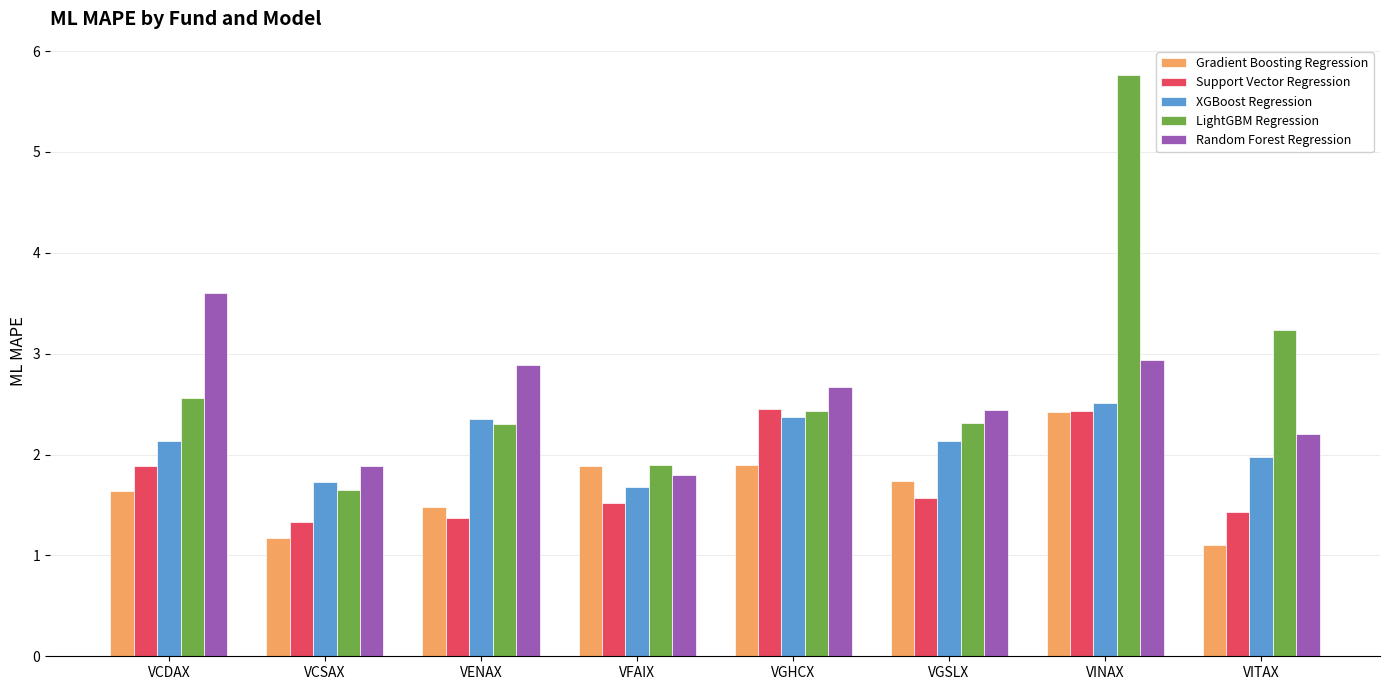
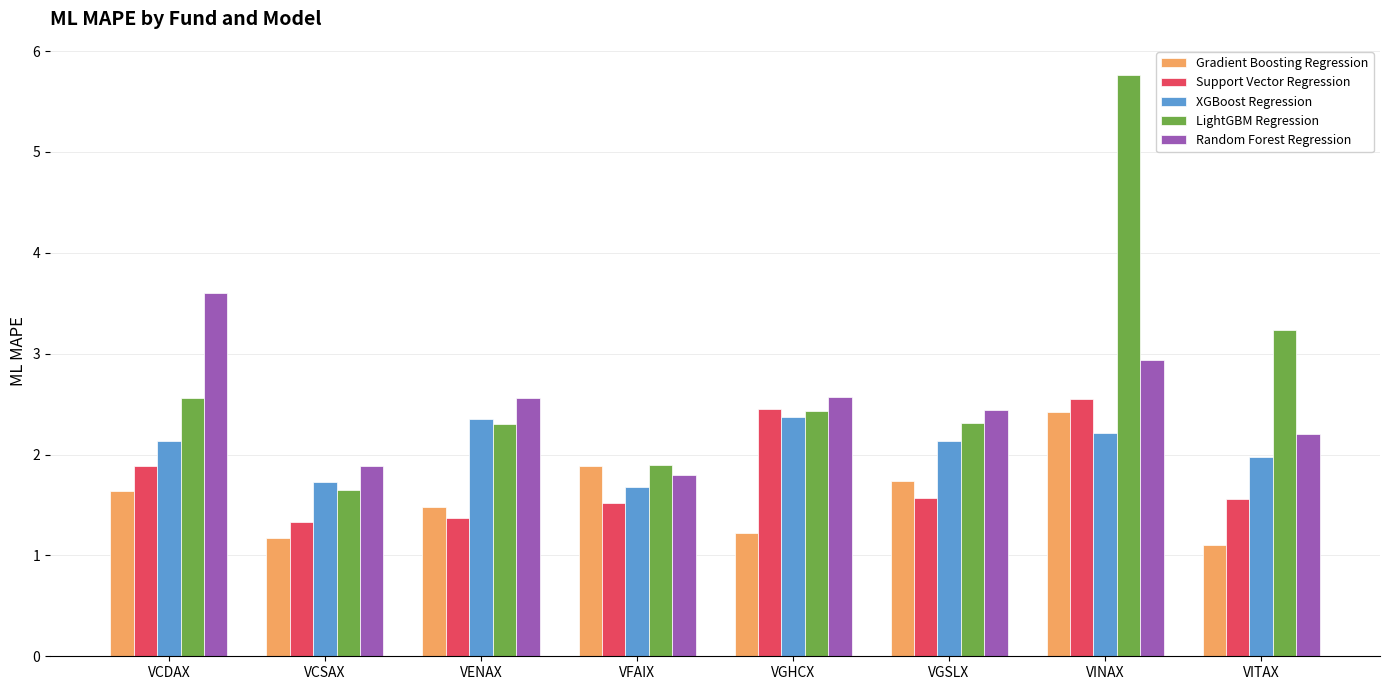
  {
    "Gradient Boosting Regression": {
      "VCDAX": 1.64,
      "VCSAX": 1.17,
      "VENAX": 1.48,
      "VFAIX": 1.88,
-     "VGHCX": 1.90,
+     "VGHCX": 1.22,
      "VGSLX": 1.74,
      "VINAX": 2.42,
      "VITAX": 1.11
    },
    "Support Vector Regression": {
      "VCDAX": 1.88,
      "VCSAX": 1.33,
      "VENAX": 1.37,
      "VFAIX": 1.52,
      "VGHCX": 2.45,
      "VGSLX": 1.57,
-     "VINAX": 2.43,
-     "VITAX": 1.43
+     "VINAX": 2.55,
+     "VITAX": 1.56
    },
    "XGBoost Regression": {
      "VCDAX": 2.13,
      "VCSAX": 1.73,
      "VENAX": 2.36,
      "VFAIX": 1.68,
      "VGHCX": 2.37,
      "VGSLX": 2.13,
-     "VINAX": 2.51,
+     "VINAX": 2.22,
      "VITAX": 1.98
    },
    "LightGBM Regression": {
      "VCDAX": 2.56,
      "VCSAX": 1.65,
      "VENAX": 2.30,
      "VFAIX": 1.90,
      "VGHCX": 2.43,
      "VGSLX": 2.31,
      "VINAX": 5.76,
      "VITAX": 3.24
    },
    "Random Forest Regression": {
      "VCDAX": 3.60,
      "VCSAX": 1.89,
-     "VENAX": 2.88,
+     "VENAX": 2.56,
      "VFAIX": 1.79,
-     "VGHCX": 2.67,
+     "VGHCX": 2.57,
      "VGSLX": 2.44,
      "VINAX": 2.94,
      "VITAX": 2.20
    }
  }
